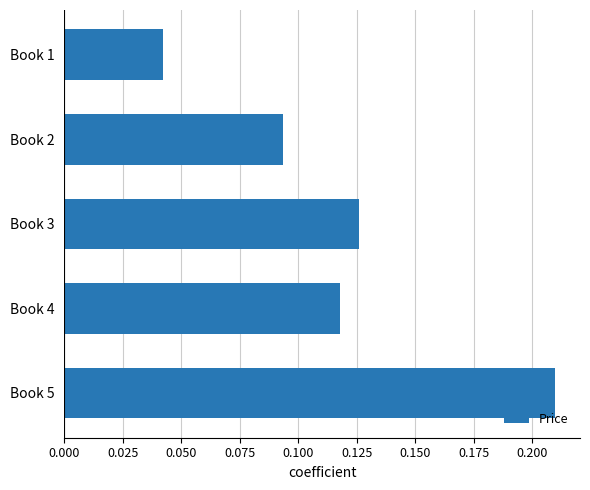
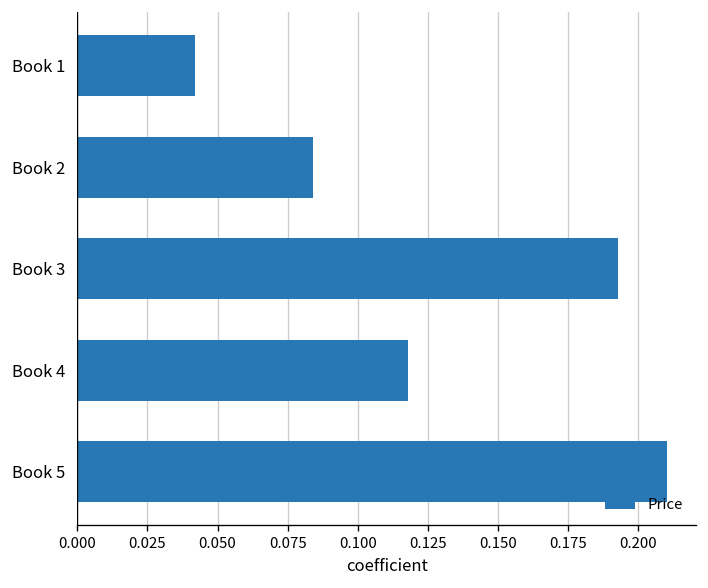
  {
    "Book 1": 0.042,
-   "Book 2": 0.094,
-   "Book 3": 0.126,
+   "Book 2": 0.084,
+   "Book 3": 0.193,
    "Book 4": 0.118,
    "Book 5": 0.210
  }
